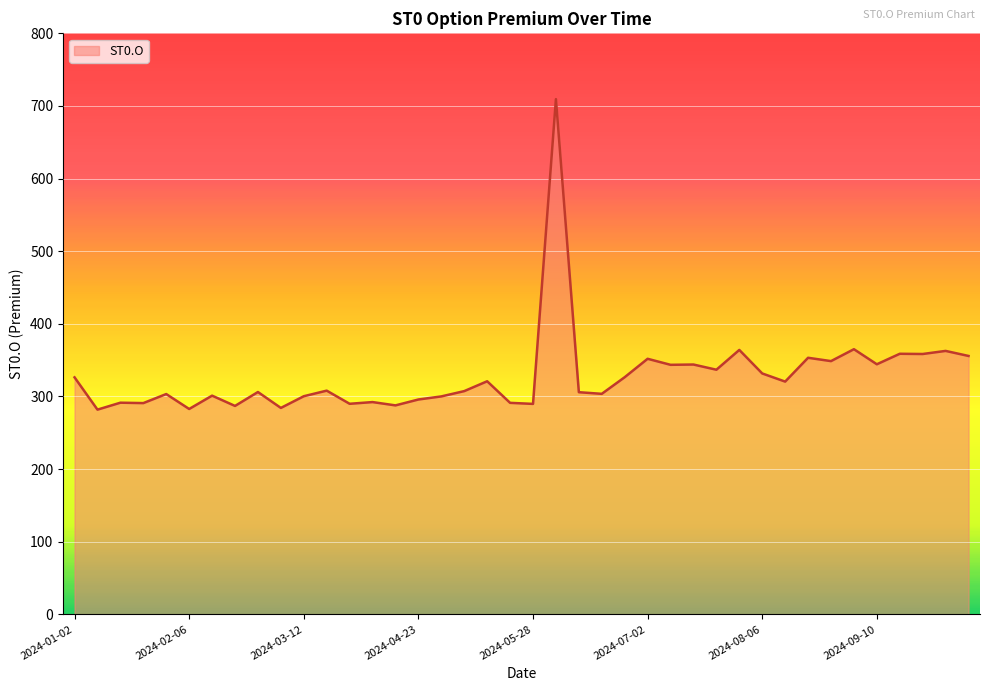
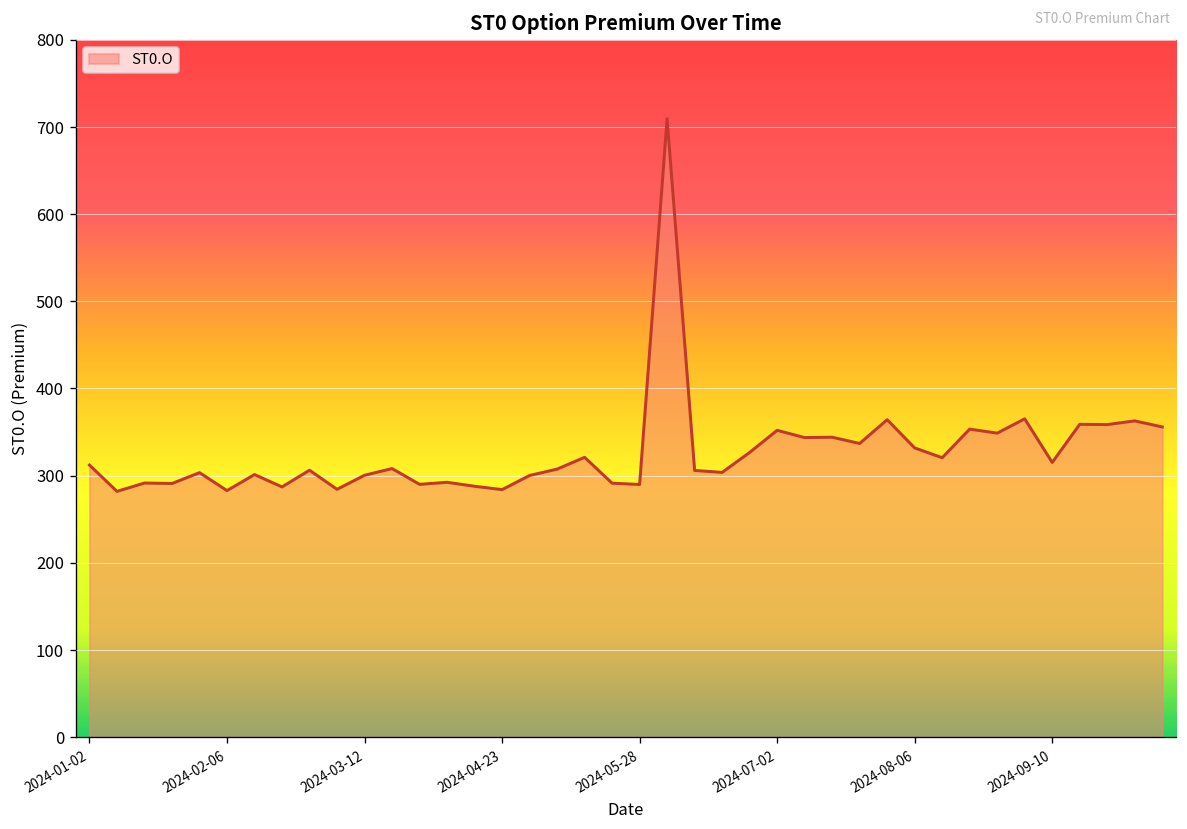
  {
-   "2024-01-02": 330,
+   "2024-01-02": 310,
    "2024-02-06": 280,
    "2024-03-12": 300,
-   "2024-04-23": 300,
+   "2024-04-23": 280,
    "2024-05-28": 290,
    "2024-07-02": 350,
    "2024-08-06": 330,
-   "2024-09-10": 340
+   "2024-09-10": 320
  }
